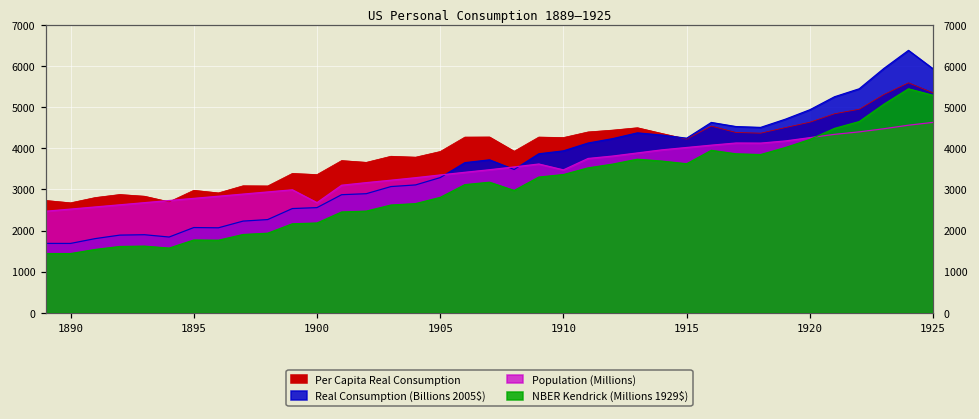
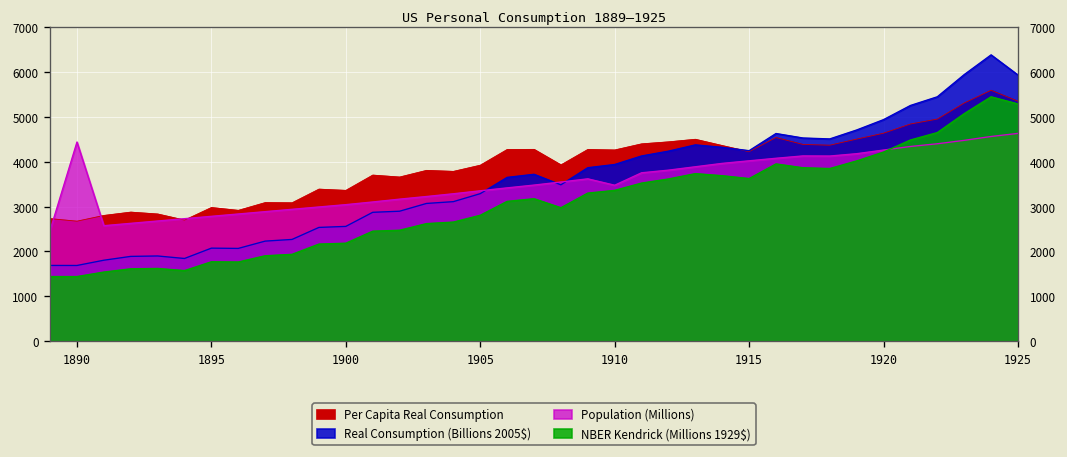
  {
    "Per Capita Real Consumption": {
      "1890": 2700,
      "1895": 3000,
      "1900": 3400,
      "1905": 3900,
      "1910": 4300,
      "1920": 4600
    },
    "Real Consumption (Billions 2005$)": {
      "1890": 1700,
      "1895": 2100,
      "1900": 2600,
      "1910": 3900,
      "1920": 4900,
      "1925": 5900
    },
    "Population (Millions)": {
-     "1890": 2500,
+     "1890": 4400,
      "1895": 2800,
-     "1900": 2700,
+     "1900": 3000,
      "1910": 3500,
      "1915": 4000,
      "1925": 4600
    },
    "NBER Kendrick (Millions 1929$)": {
      "1890": 1400,
      "1895": 1800,
      "1900": 2200,
      "1905": 2800,
      "1910": 3400,
      "1915": 3600
    }
  }
